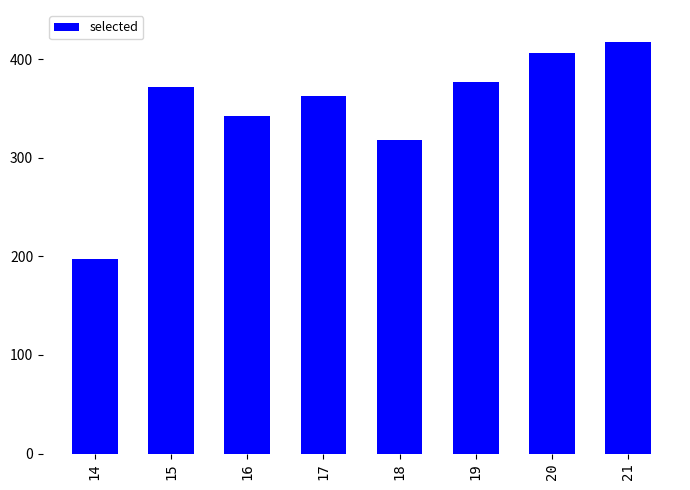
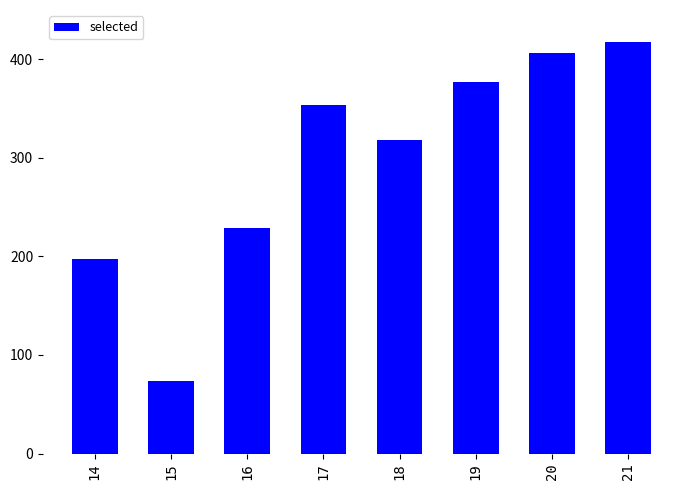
  {
    "14": 200,
-   "15": 370,
-   "16": 340,
-   "17": 360,
+   "15": 70,
+   "16": 230,
+   "17": 350,
    "18": 320,
    "19": 380,
    "20": 410,
    "21": 420
  }
